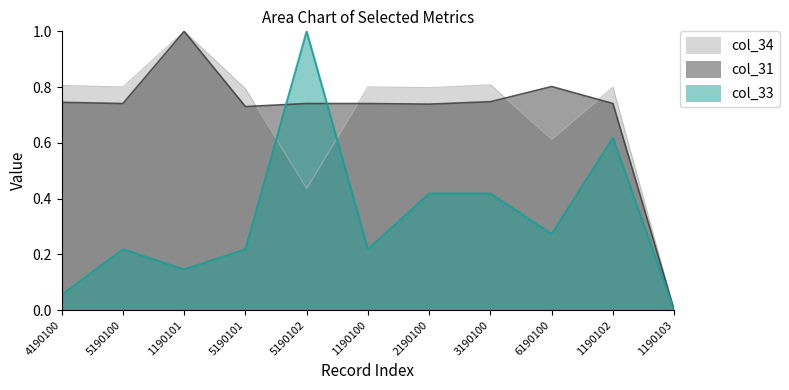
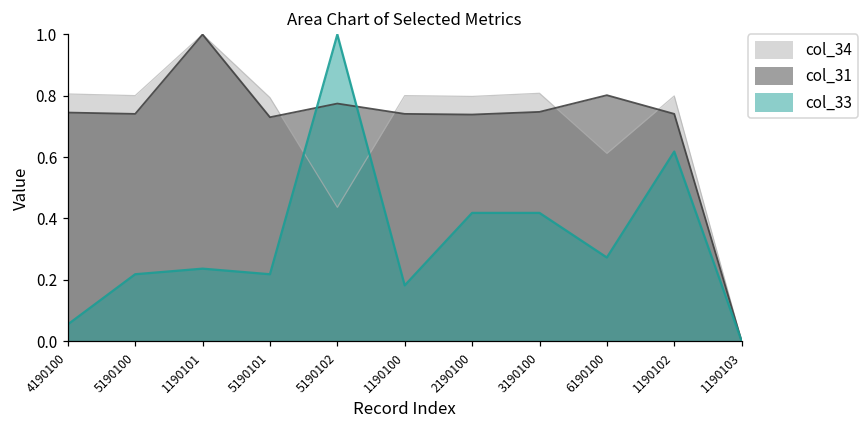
  {
    "col_34": {
      "4190100": 0.81,
      "5190100": 0.80,
      "5190101": 0.79,
      "5190102": 0.44,
      "1190100": 0.80,
      "2190100": 0.80,
      "3190100": 0.81,
      "6190100": 0.61,
      "1190102": 0.80
    },
    "col_31": {
      "4190100": 0.75,
      "5190100": 0.74,
      "5190101": 0.73,
-     "5190102": 0.74,
+     "5190102": 0.77,
      "1190100": 0.74,
      "2190100": 0.74,
      "3190100": 0.75,
      "6190100": 0.80,
      "1190102": 0.74
    },
    "col_33": {
      "4190100": 0.05,
      "5190100": 0.22,
-     "1190101": 0.15,
+     "1190101": 0.24,
      "5190101": 0.22,
      "5190102": 1.00,
-     "1190100": 0.22,
+     "1190100": 0.18,
      "2190100": 0.42,
      "3190100": 0.42,
      "6190100": 0.27,
      "1190102": 0.62
    }
  }
